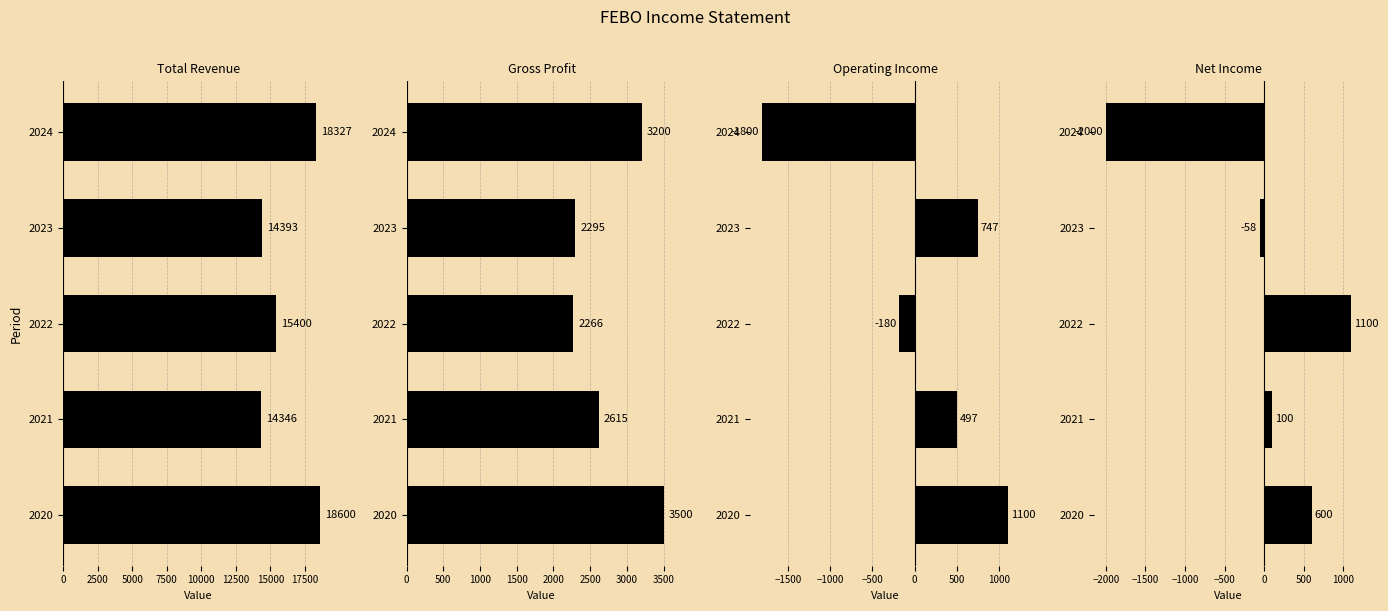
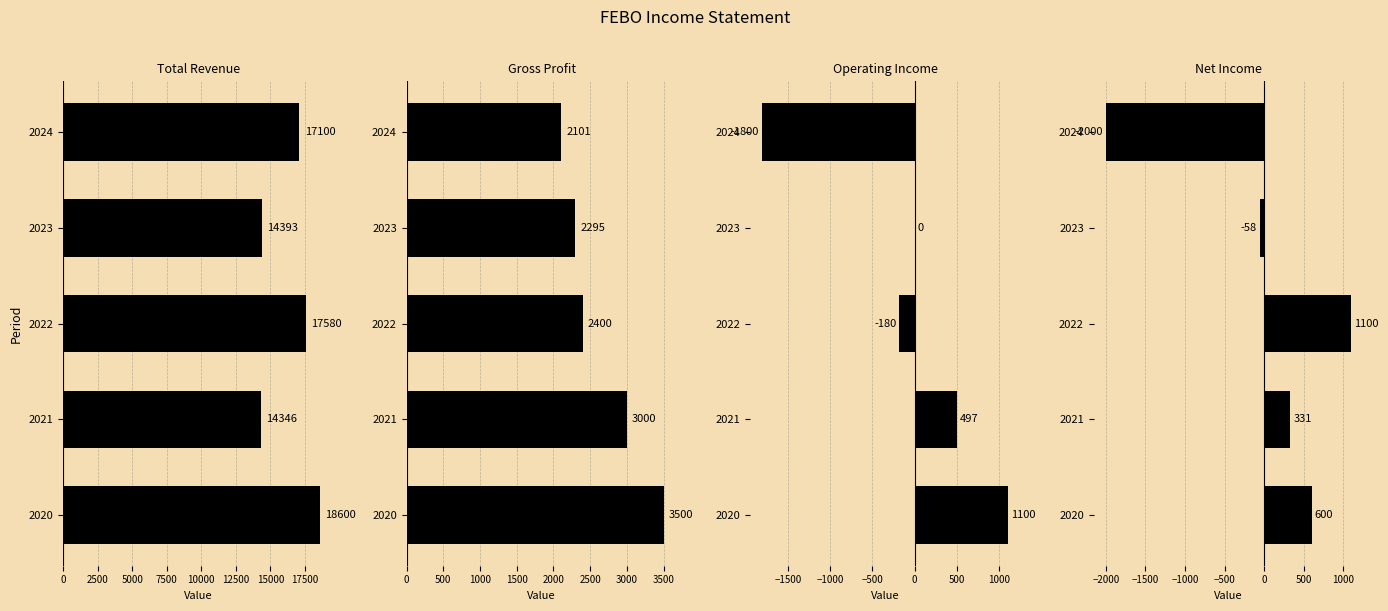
  {
    "Total Revenue": {
-     "2024": 18327,
+     "2024": 17100,
      "2023": 14393,
-     "2022": 15400,
+     "2022": 17580,
      "2021": 14346,
      "2020": 18600
    },
    "Gross Profit": {
-     "2024": 3200,
+     "2024": 2101,
      "2023": 2295,
-     "2022": 2266,
-     "2021": 2615,
+     "2022": 2400,
+     "2021": 3000,
      "2020": 3500
    },
    "Operating Income": {
      "2024": -1800,
-     "2023": 747,
+     "2023": 0,
      "2022": -180,
      "2021": 497,
      "2020": 1100
    },
    "Net Income": {
      "2024": -2000,
      "2023": -58,
      "2022": 1100,
-     "2021": 100,
+     "2021": 331,
      "2020": 600
    }
  }
